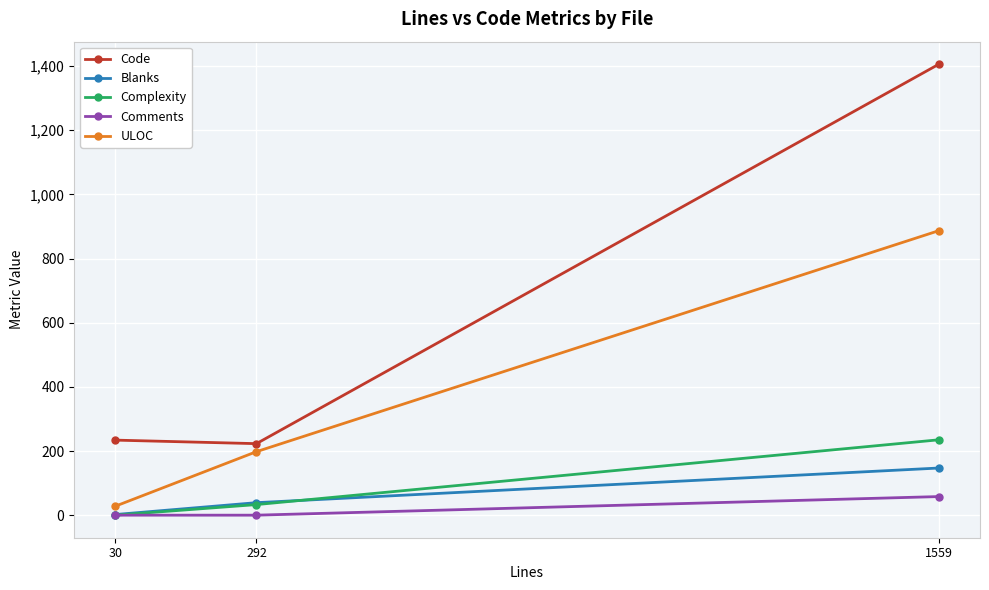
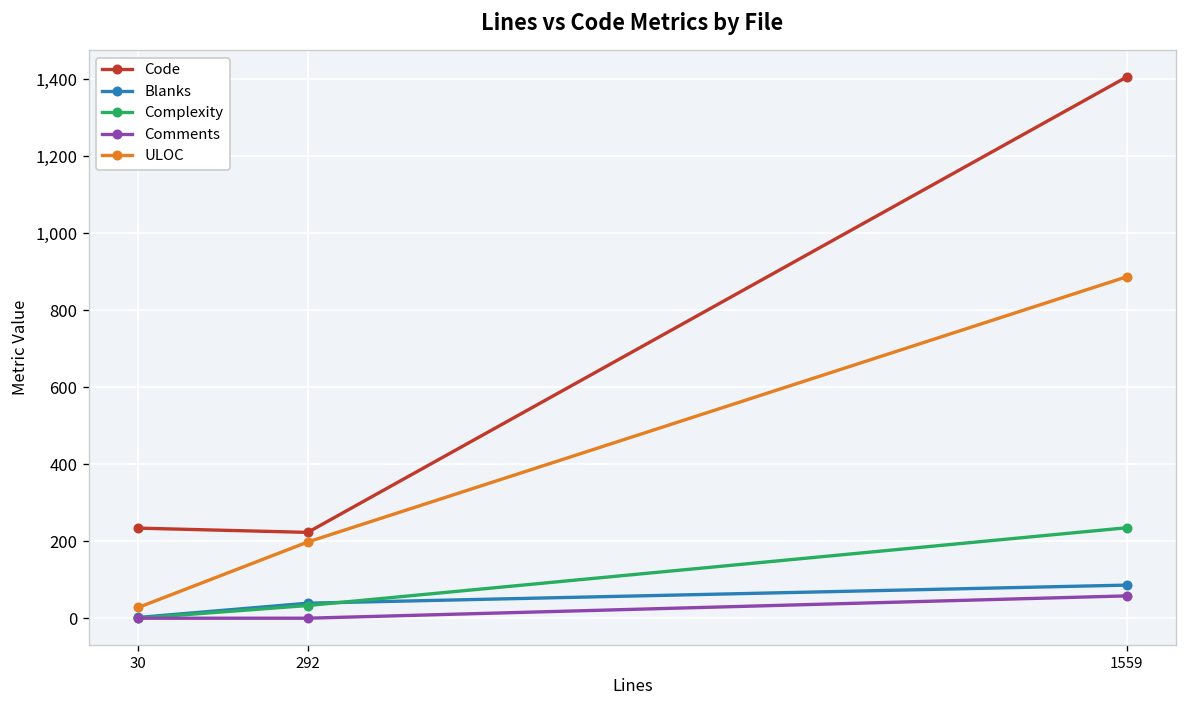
  {
    "Code": {
      "30": "230",
      "292": "220",
      "1559": "1,410"
    },
    "Blanks": {
-     "1559": "150"
+     "1559": "90"
    },
    "Complexity": {
      "1559": "240"
    },
    "Comments": {
      "292": "0",
      "1559": "60"
    },
    "ULOC": {
      "30": "30",
      "292": "200",
      "1559": "890"
    }
  }
